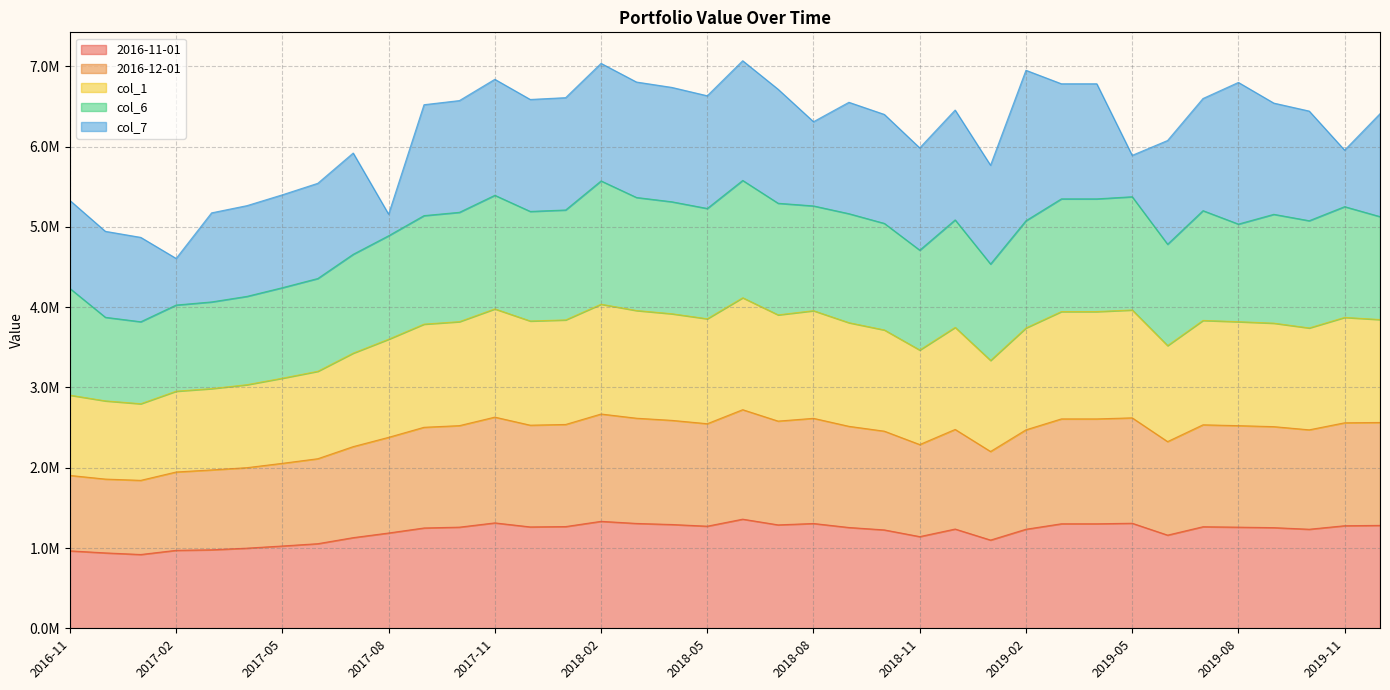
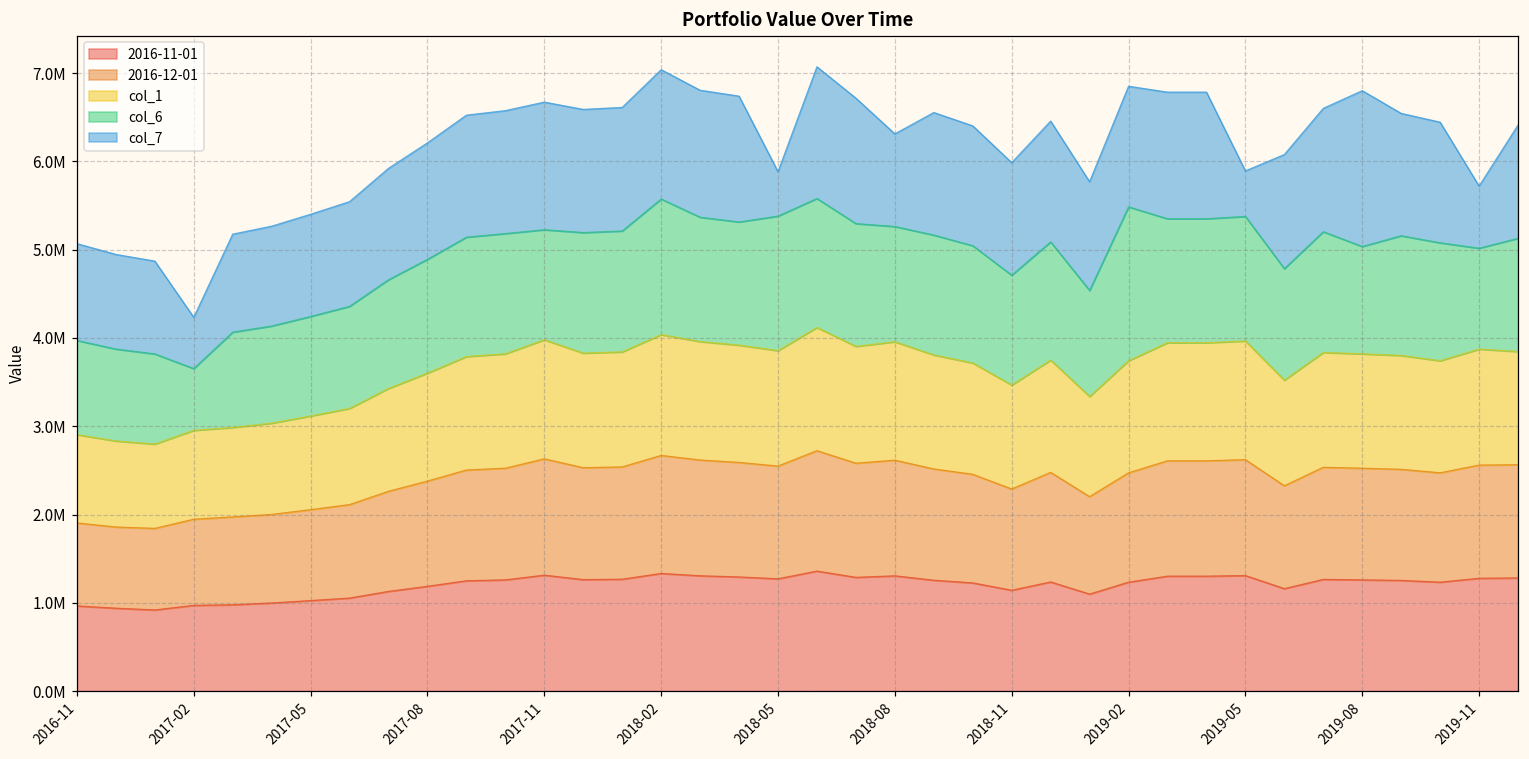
  {
    "col_6": {
-     "2016-11": 1300000,
-     "2017-02": 1100000,
+     "2016-11": 1100000,
+     "2017-02": 700000,
      "2017-05": 1100000,
      "2017-08": 1300000,
-     "2017-11": 1400000,
+     "2017-11": 1200000,
      "2018-02": 1500000,
-     "2018-05": 1400000,
+     "2018-05": 1500000,
      "2018-08": 1300000,
      "2018-11": 1200000,
-     "2019-02": 1300000,
+     "2019-02": 1700000,
      "2019-05": 1400000,
      "2019-08": 1200000,
-     "2019-11": 1400000
+     "2019-11": 1100000
    },
    "col_7": {
      "2016-11": 1100000,
      "2017-02": 600000,
      "2017-05": 1200000,
-     "2017-08": 300000,
+     "2017-08": 1300000,
      "2017-11": 1400000,
      "2018-02": 1500000,
-     "2018-05": 1400000,
+     "2018-05": 500000,
      "2018-08": 1000000,
      "2018-11": 1300000,
-     "2019-02": 1900000,
+     "2019-02": 1400000,
      "2019-05": 500000,
      "2019-08": 1800000,
      "2019-11": 700000
    }
  }
